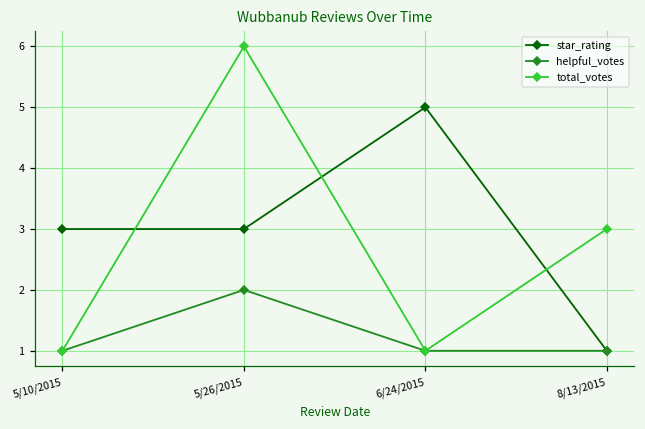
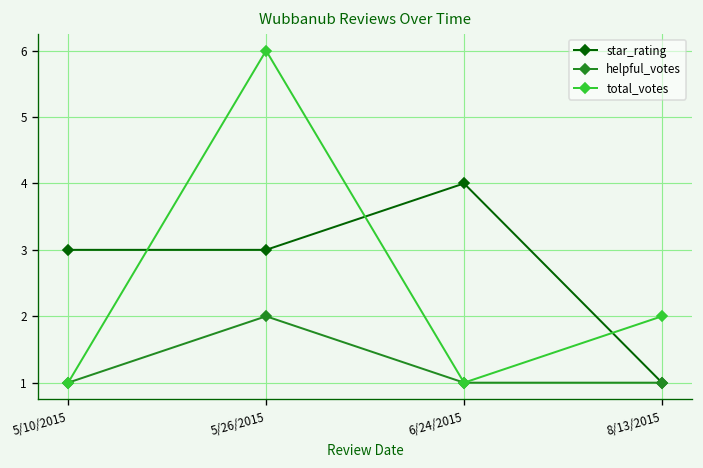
  {
    "star_rating": {
      "5/10/2015": 3,
      "5/26/2015": 3,
-     "6/24/2015": 5
+     "6/24/2015": 4
    },
    "helpful_votes": {
      "5/26/2015": 2
    },
    "total_votes": {
      "5/26/2015": 6,
-     "8/13/2015": 3
+     "8/13/2015": 2
    }
  }
